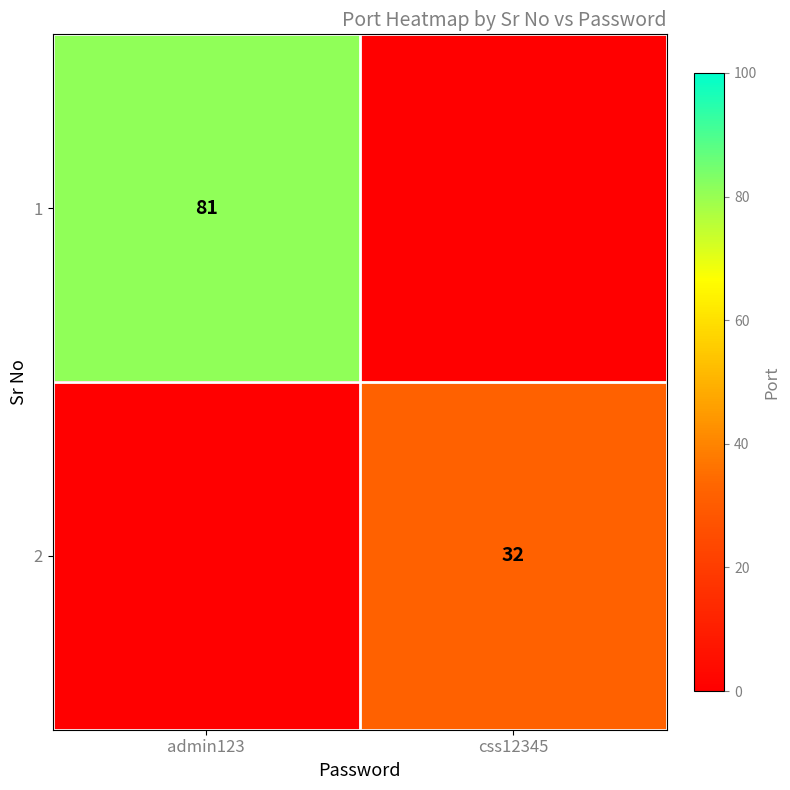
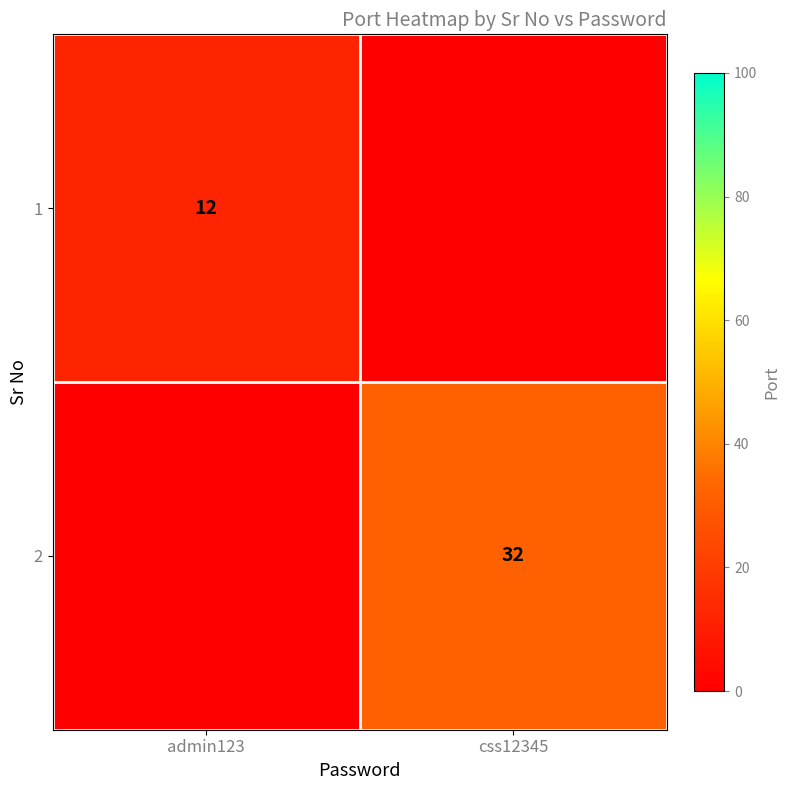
  {
    "1": {
-     "admin123": 81
+     "admin123": 12
    },
    "2": {
      "css12345": 32
    }
  }
